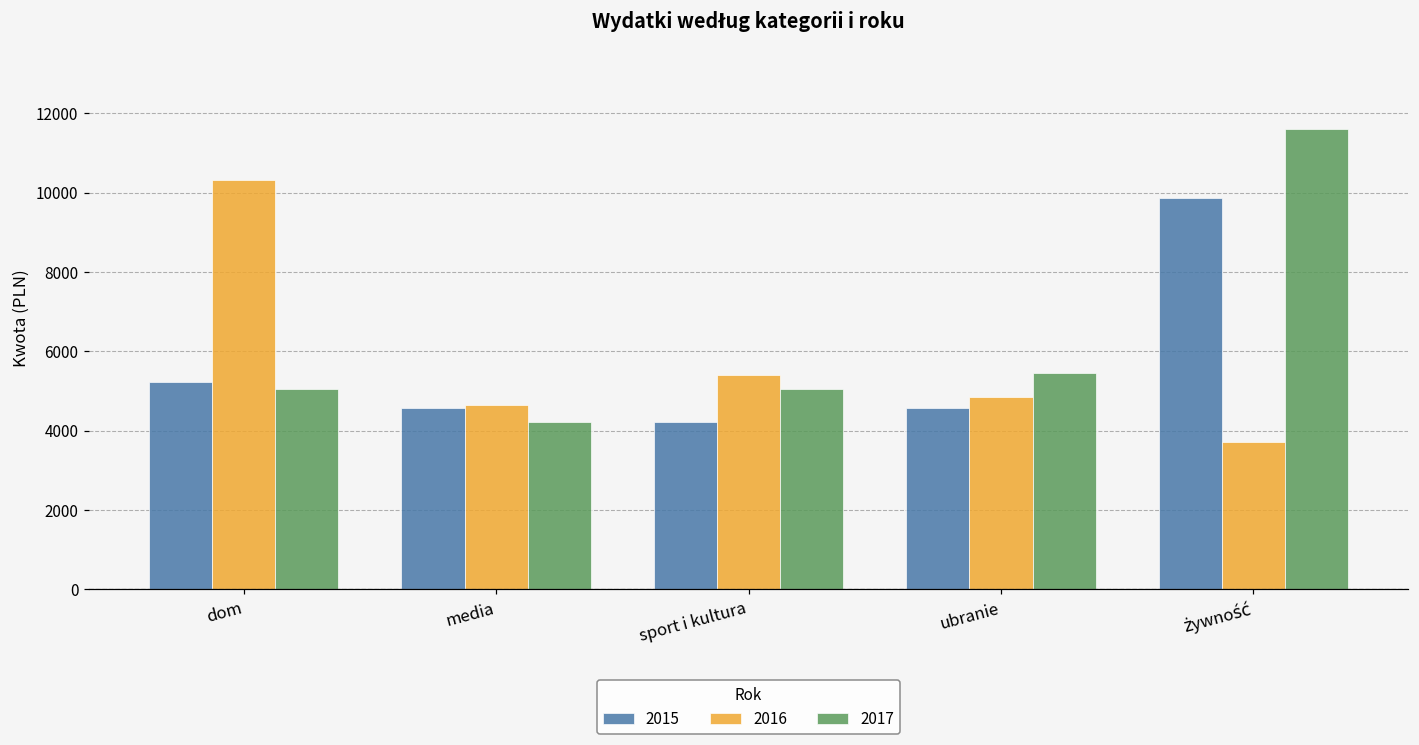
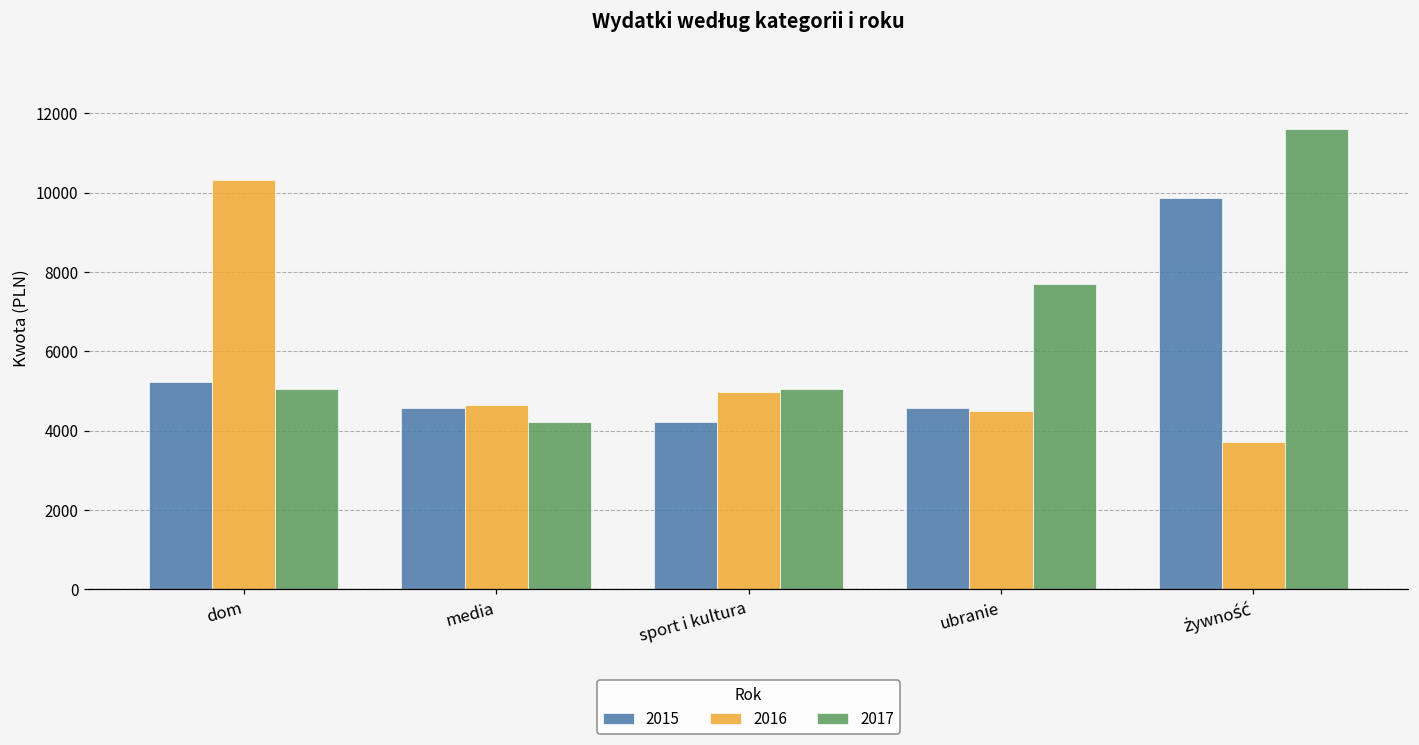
  {
    "2015": {
      "dom": 5200,
      "media": 4600,
      "sport i kultura": 4200,
      "ubranie": 4600,
      "żywność": 9900
    },
    "2016": {
      "dom": 10300,
      "media": 4700,
-     "sport i kultura": 5400,
-     "ubranie": 4900,
+     "sport i kultura": 5000,
+     "ubranie": 4500,
      "żywność": 3700
    },
    "2017": {
      "dom": 5000,
      "media": 4200,
      "sport i kultura": 5100,
-     "ubranie": 5500,
+     "ubranie": 7700,
      "żywność": 11600
    }
  }
